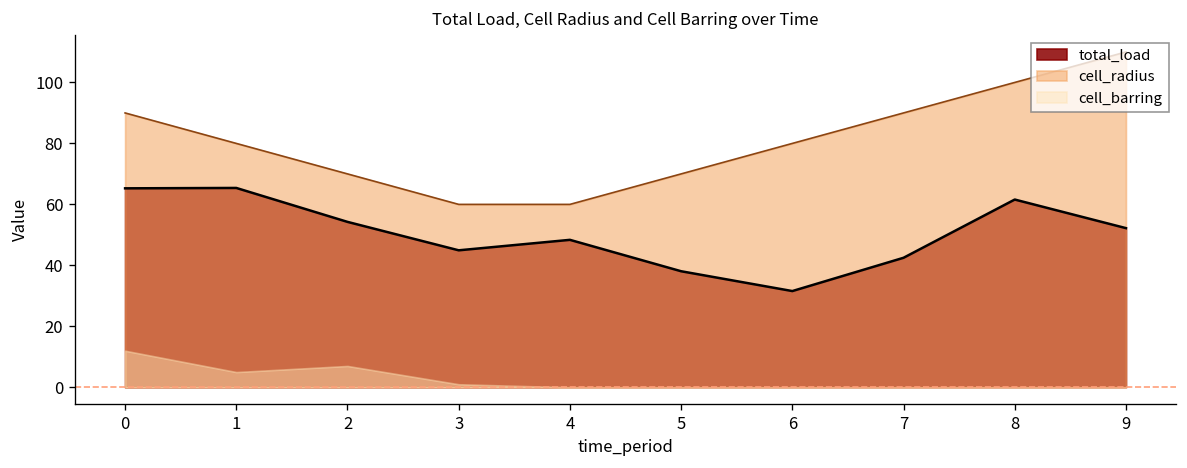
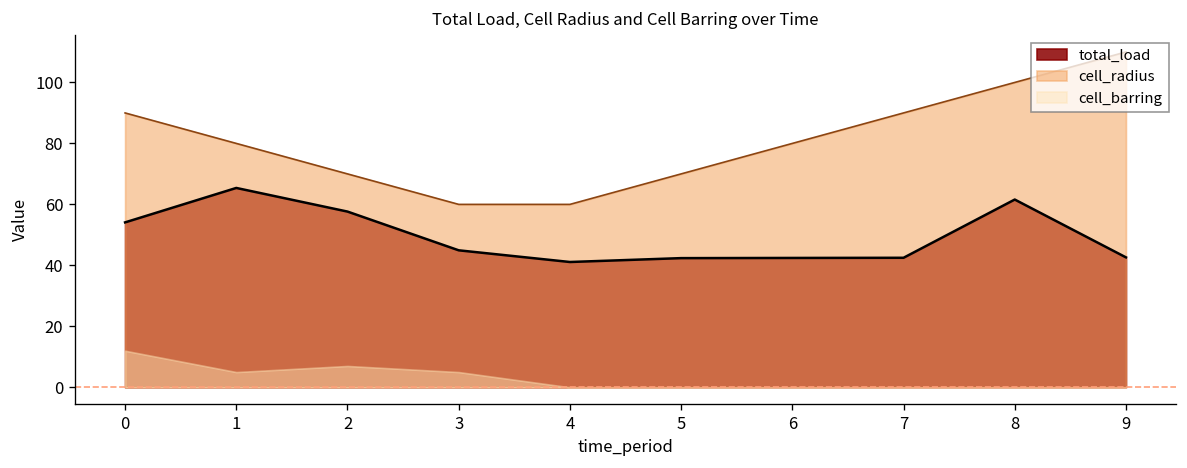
  {
    "total_load": {
-     "0": 65,
+     "0": 54,
      "1": 65,
-     "2": 54,
+     "2": 58,
      "3": 45,
-     "4": 48,
-     "5": 38,
-     "6": 32,
+     "4": 41,
+     "5": 42,
+     "6": 42,
      "7": 42,
      "8": 62,
-     "9": 52
+     "9": 43
    },
    "cell_radius": {
      "0": 90,
      "1": 80,
      "2": 70,
      "3": 60,
      "4": 60,
      "5": 70,
      "6": 80,
      "7": 90,
      "8": 100
    },
    "cell_barring": {
      "0": 12,
      "1": 5,
      "2": 7,
-     "3": 1,
+     "3": 5,
      "4": 0,
      "5": 0,
      "6": 0,
      "7": 0,
      "8": 0,
      "9": 0
    }
  }
